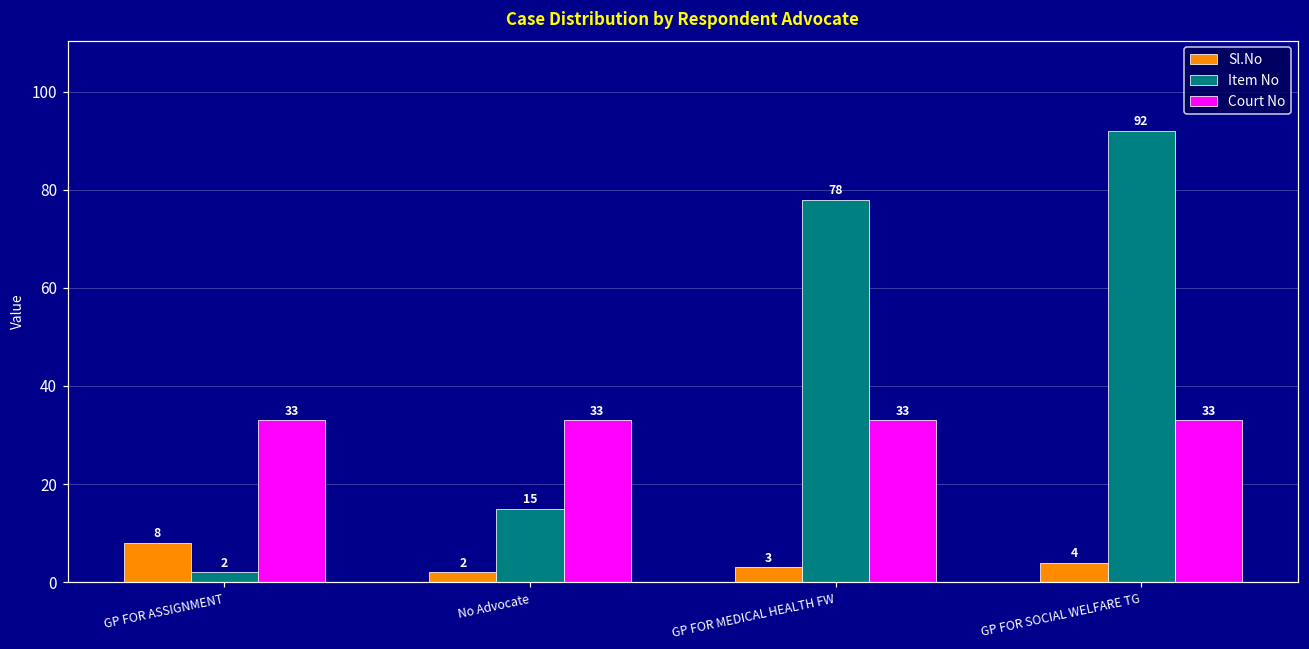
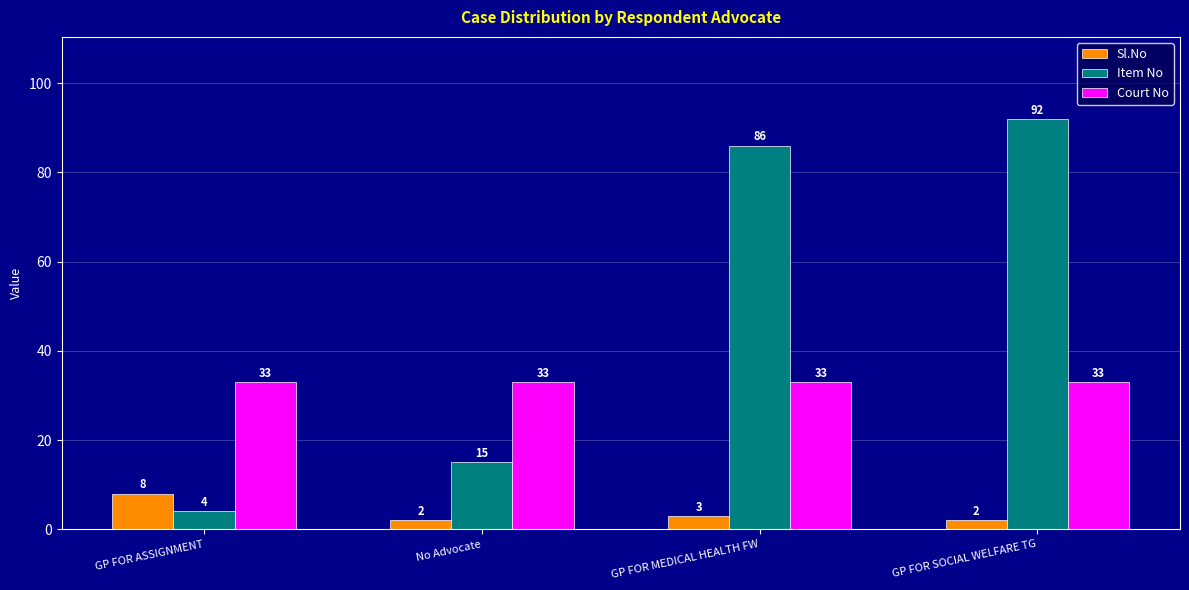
  {
    "Sl.No": {
      "GP FOR ASSIGNMENT": 8,
      "No Advocate": 2,
      "GP FOR MEDICAL HEALTH FW": 3,
-     "GP FOR SOCIAL WELFARE TG": 4
+     "GP FOR SOCIAL WELFARE TG": 2
    },
    "Item No": {
-     "GP FOR ASSIGNMENT": 2,
+     "GP FOR ASSIGNMENT": 4,
      "No Advocate": 15,
-     "GP FOR MEDICAL HEALTH FW": 78,
+     "GP FOR MEDICAL HEALTH FW": 86,
      "GP FOR SOCIAL WELFARE TG": 92
    },
    "Court No": {
      "GP FOR ASSIGNMENT": 33,
      "No Advocate": 33,
      "GP FOR MEDICAL HEALTH FW": 33,
      "GP FOR SOCIAL WELFARE TG": 33
    }
  }
